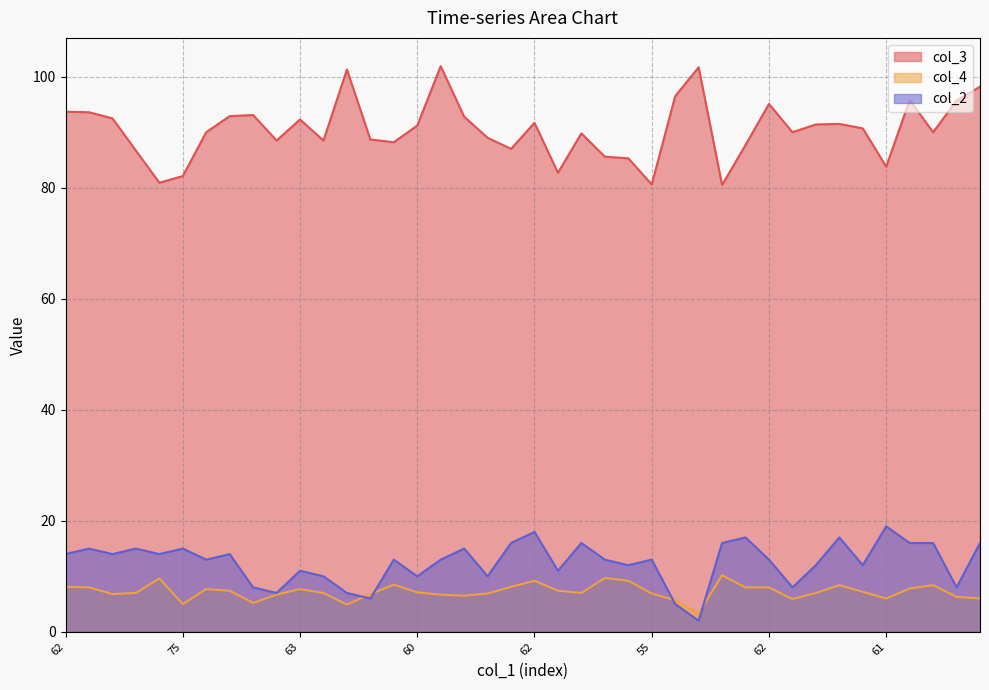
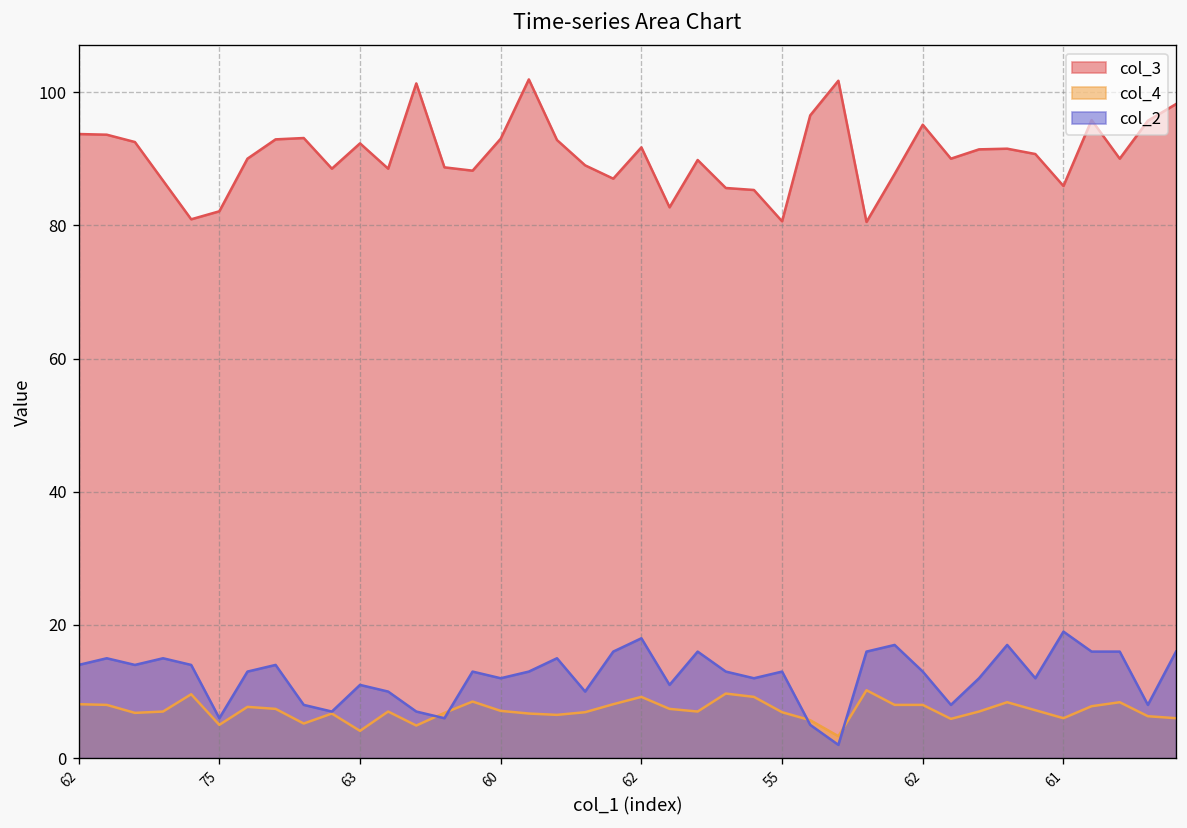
  {
    "col_3": {
      "75": 82,
      "63": 92,
-     "60": 91,
+     "60": 93,
      "55": 81,
-     "61": 84
+     "61": 86
    },
    "col_4": {
      "75": 5,
-     "63": 8,
+     "63": 4,
      "60": 7,
      "55": 7,
      "61": 6
    },
    "col_2": {
-     "75": 15,
+     "75": 6,
      "63": 11,
-     "60": 10,
+     "60": 12,
      "55": 13,
      "61": 19
    }
  }
